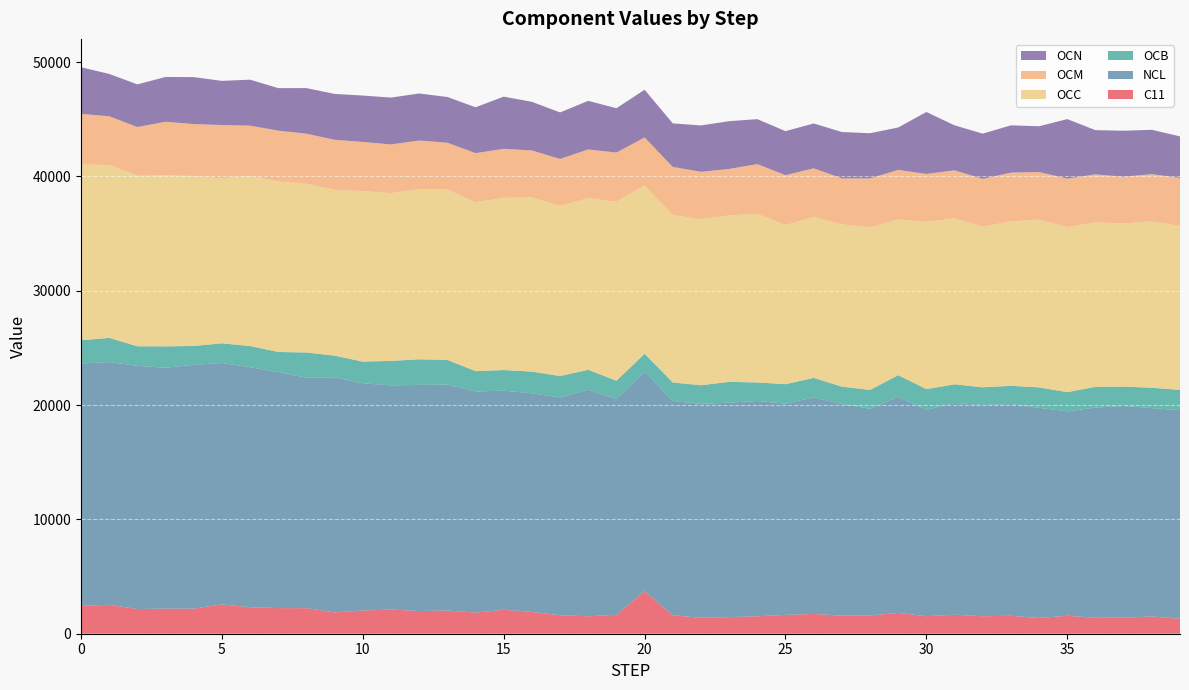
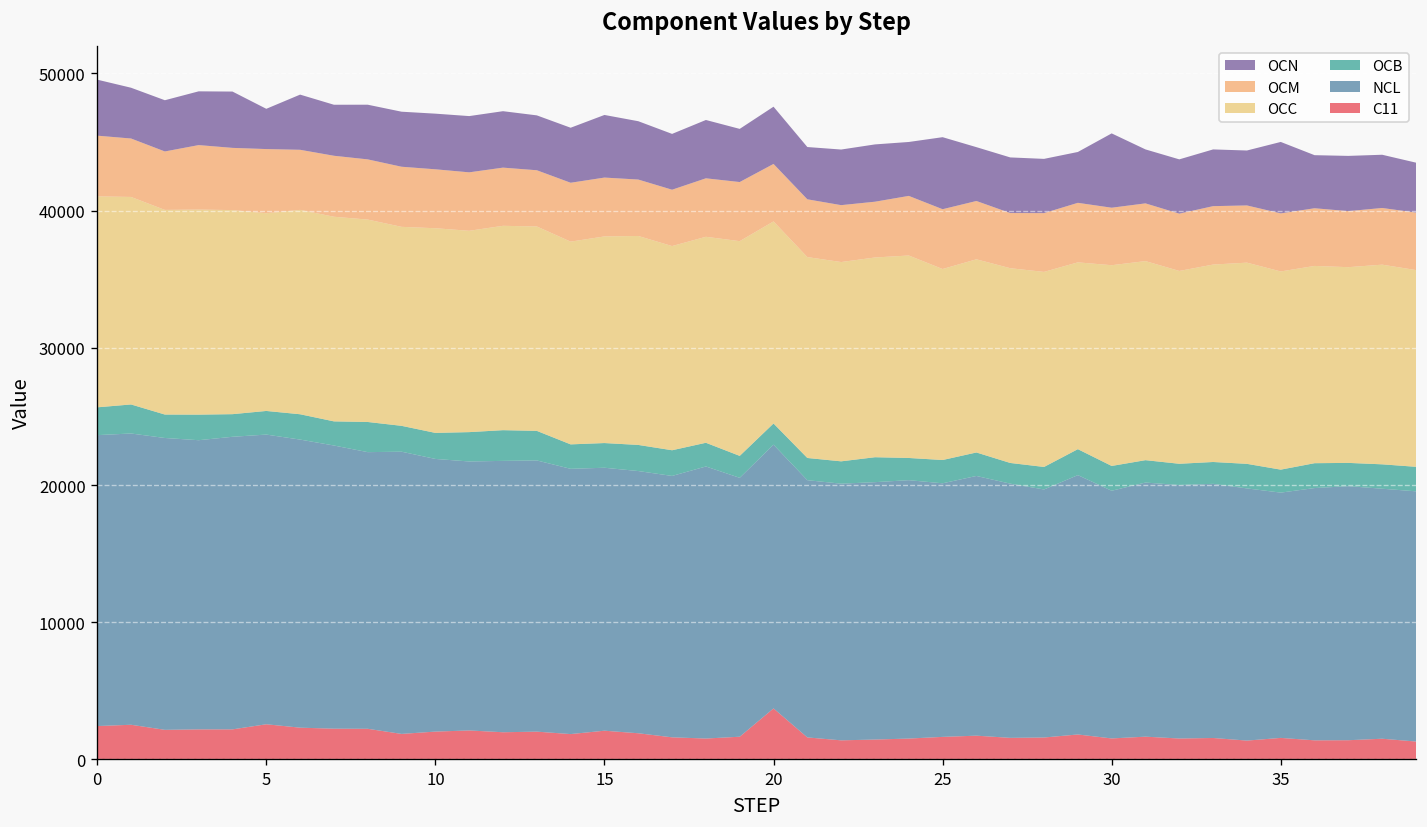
  {
    "C11": {
      "0": 2400,
      "5": 2600,
      "10": 2000,
      "15": 2100,
      "20": 3700,
      "25": 1600,
      "30": 1500,
      "35": 1600
    },
    "OCN": {
      "0": 4100,
-     "5": 3900,
+     "5": 2900,
      "10": 4100,
      "15": 4600,
      "20": 4200,
-     "25": 3900,
+     "25": 5300,
      "30": 5400,
      "35": 5200
    }
  }
